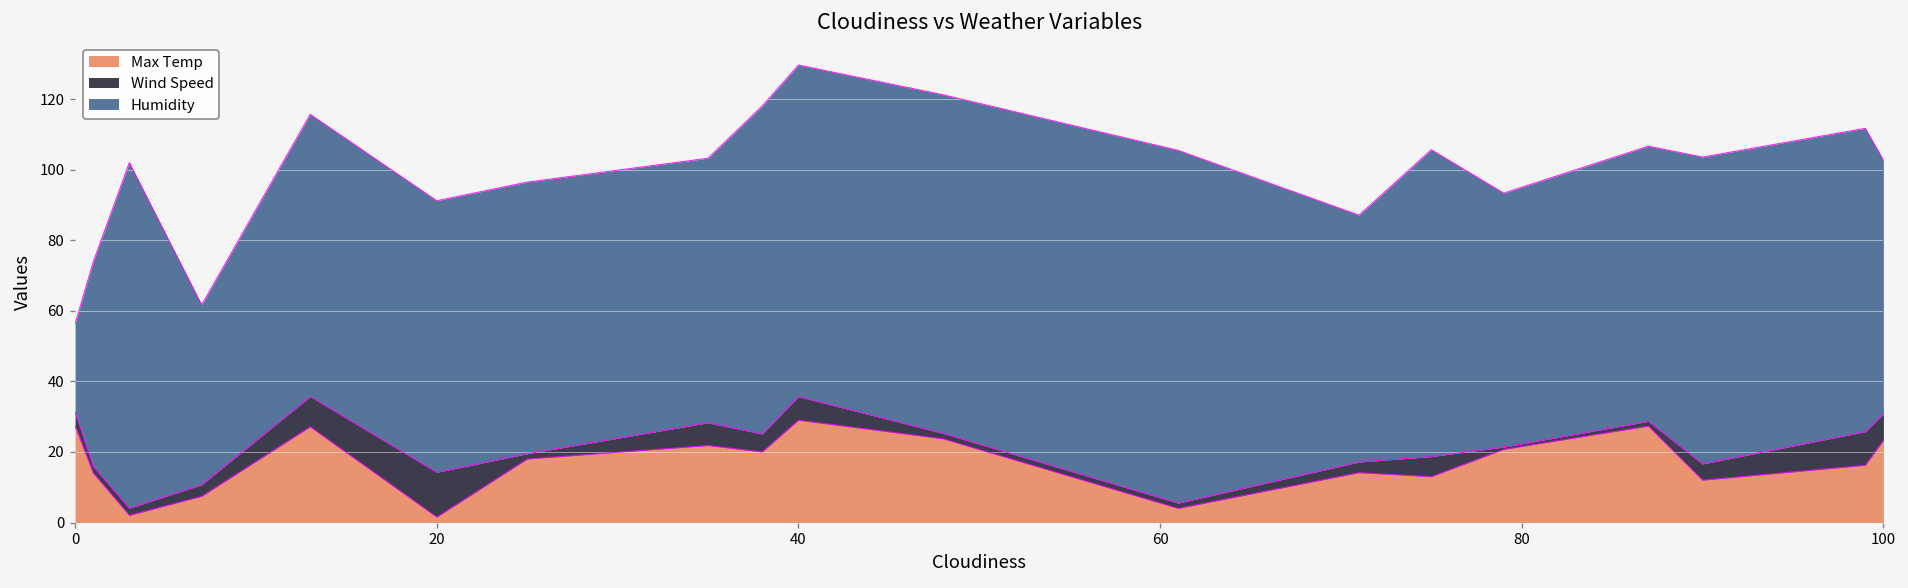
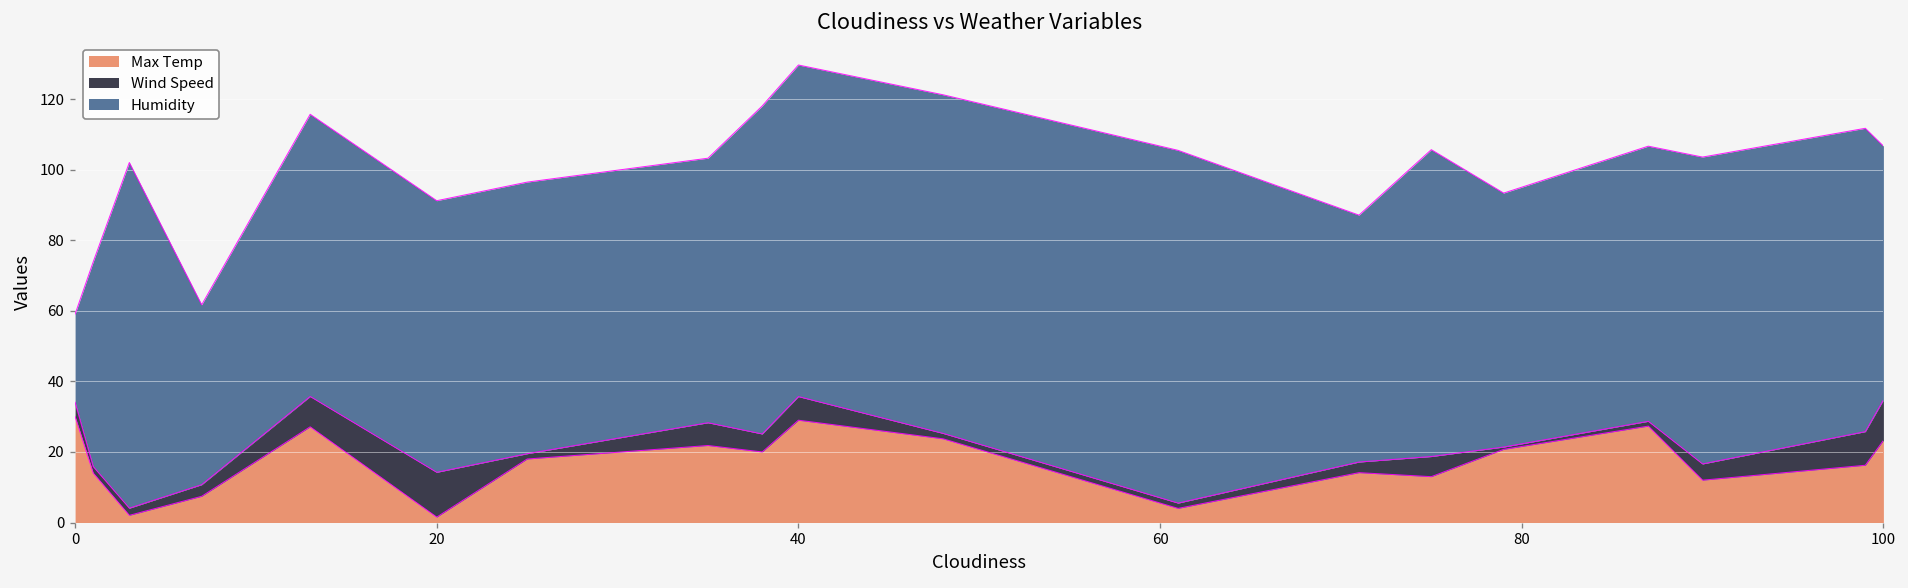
  {
    "Max Temp": {
-     "0": 27,
+     "0": 30,
      "20": 2,
      "40": 29,
      "100": 23
    },
    "Wind Speed": {
      "0": 4,
      "20": 13,
      "40": 7,
-     "100": 7
+     "100": 11
    },
    "Humidity": {
      "0": 25,
      "20": 77,
      "40": 94,
      "100": 72
    }
  }
